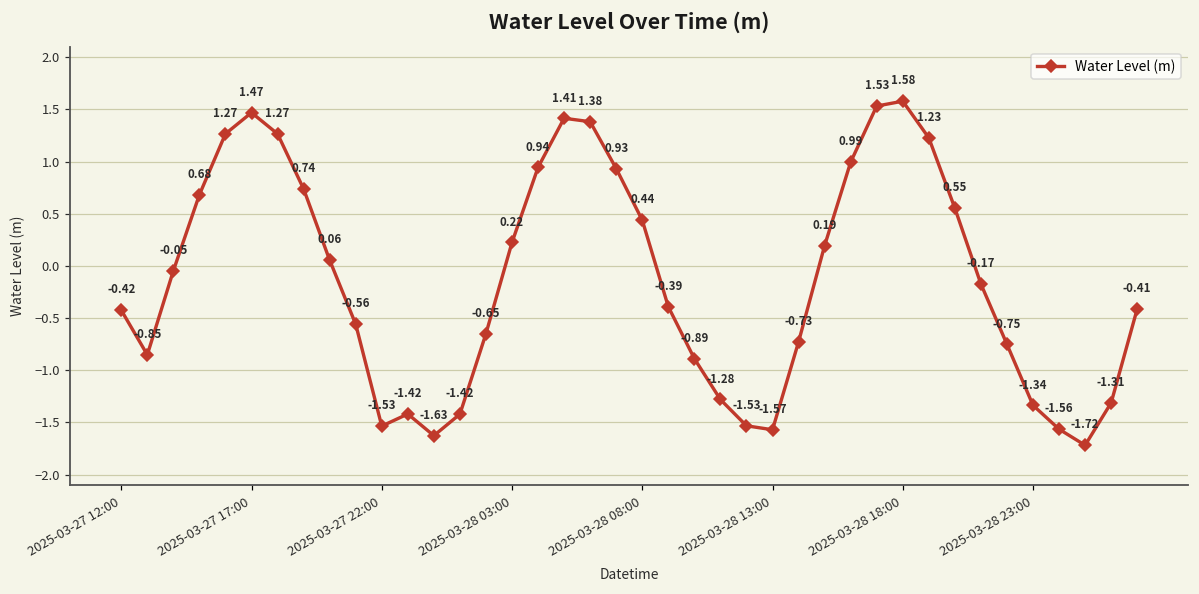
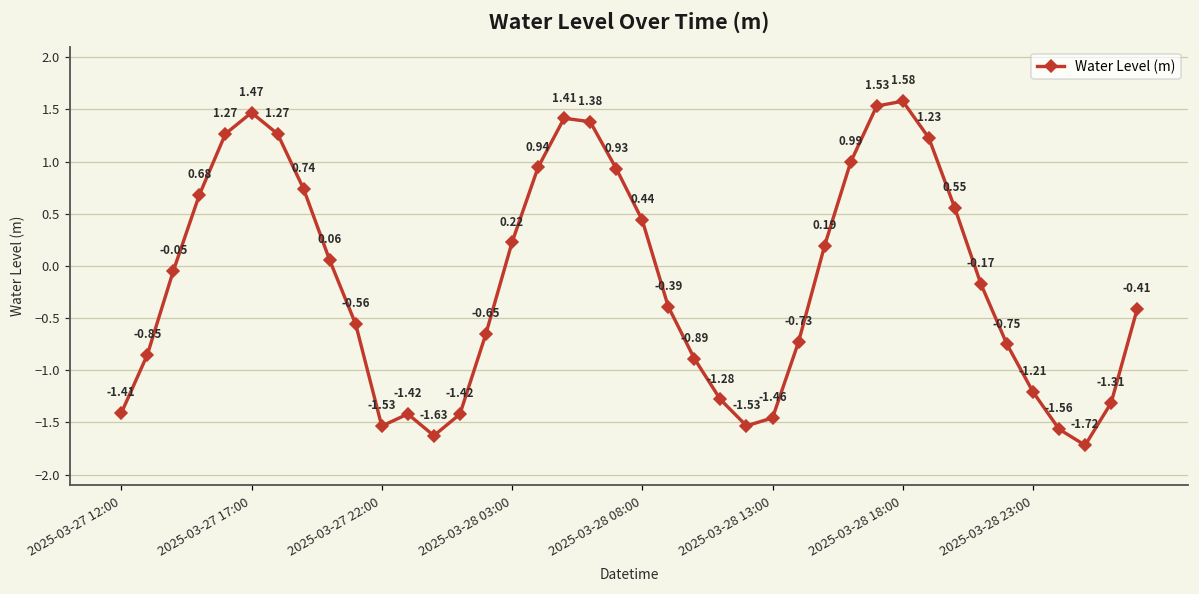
  {
-   "2025-03-27 12:00": -0.42,
+   "2025-03-27 12:00": -1.41,
    "2025-03-27 17:00": 1.47,
    "2025-03-27 22:00": -1.53,
    "2025-03-28 03:00": 0.22,
    "2025-03-28 08:00": 0.44,
-   "2025-03-28 13:00": -1.57,
+   "2025-03-28 13:00": -1.46,
    "2025-03-28 18:00": 1.58,
-   "2025-03-28 23:00": -1.34
+   "2025-03-28 23:00": -1.21
  }
